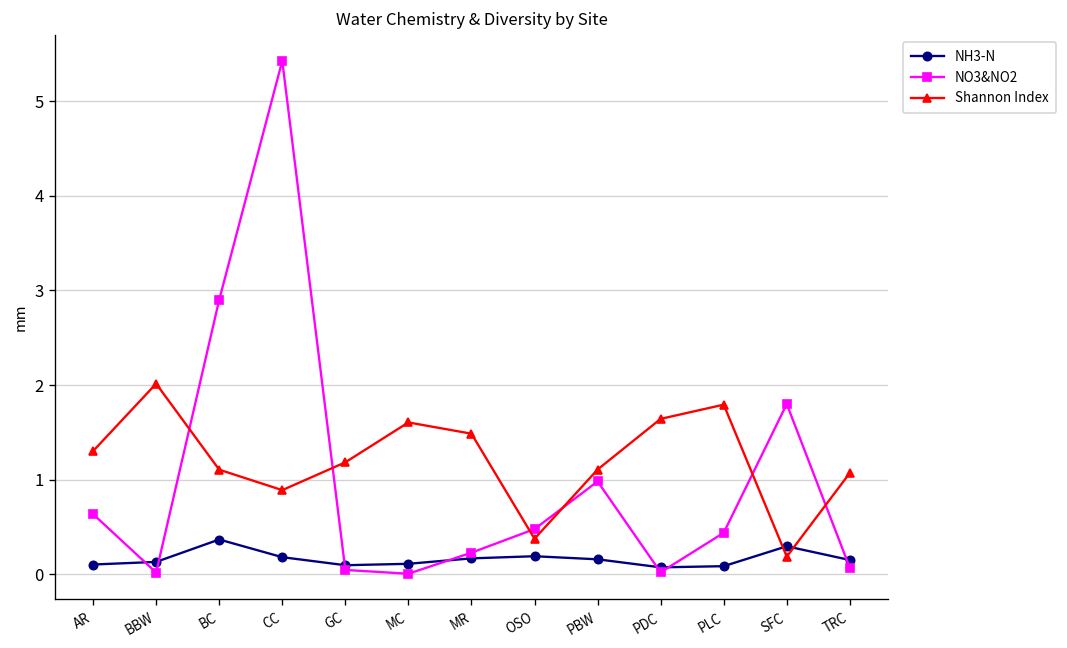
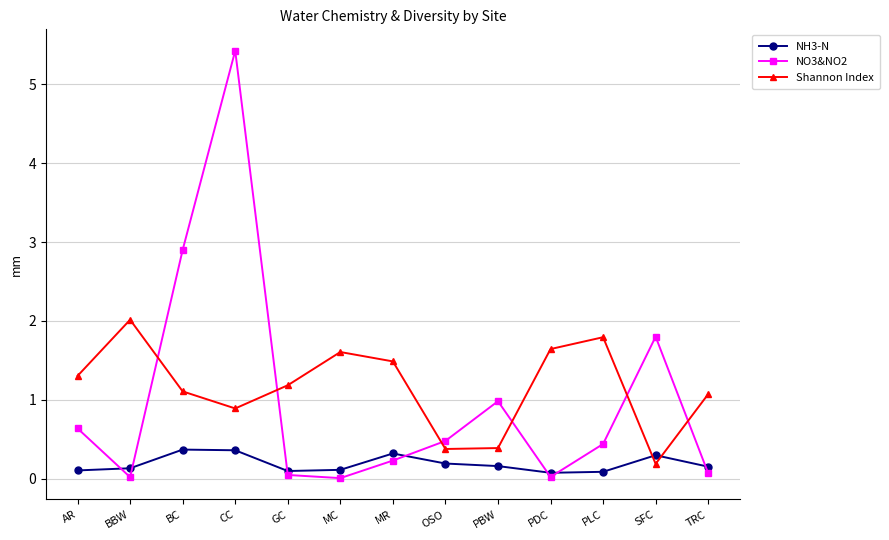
  {
    "NH3-N": {
      "AR": 0.1,
      "BBW": 0.1,
      "BC": 0.4,
-     "CC": 0.2,
+     "CC": 0.4,
      "GC": 0.1,
      "MC": 0.1,
-     "MR": 0.2,
+     "MR": 0.3,
      "OSO": 0.2,
      "PBW": 0.2,
      "PDC": 0.1,
      "PLC": 0.1,
      "SFC": 0.3,
      "TRC": 0.2
    },
    "NO3&NO2": {
      "AR": 0.6,
      "BBW": 0.0,
      "BC": 2.9,
      "CC": 5.4,
      "GC": 0.0,
      "MC": 0.0,
      "MR": 0.2,
      "OSO": 0.5,
      "PBW": 1.0,
      "PDC": 0.0,
      "PLC": 0.4,
      "SFC": 1.8,
      "TRC": 0.1
    },
    "Shannon Index": {
      "AR": 1.3,
      "BBW": 2.0,
      "BC": 1.1,
      "CC": 0.9,
      "GC": 1.2,
      "MC": 1.6,
      "MR": 1.5,
      "OSO": 0.4,
-     "PBW": 1.1,
+     "PBW": 0.4,
      "PDC": 1.6,
      "PLC": 1.8,
      "SFC": 0.2,
      "TRC": 1.1
    }
  }
